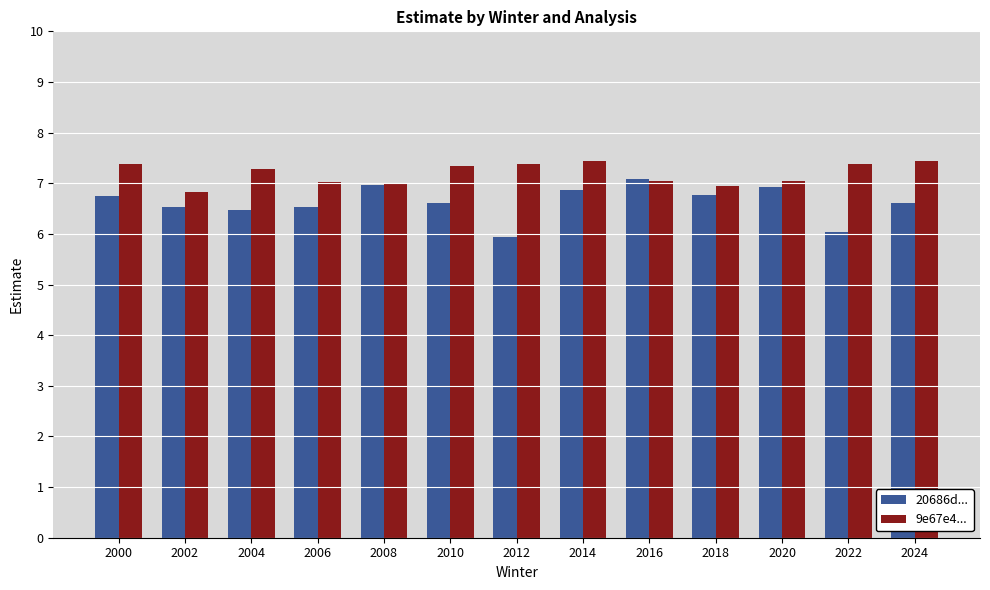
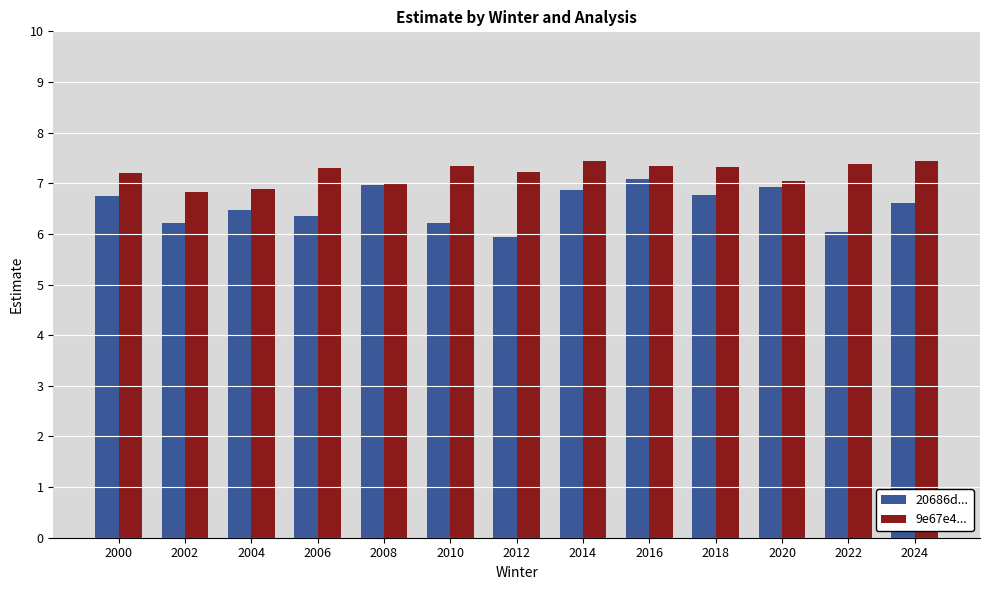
  {
    "20686d...": {
      "2000": 6.7,
-     "2002": 6.5,
+     "2002": 6.2,
      "2004": 6.5,
-     "2006": 6.5,
+     "2006": 6.4,
      "2008": 7.0,
-     "2010": 6.6,
+     "2010": 6.2,
      "2012": 5.9,
      "2014": 6.9,
      "2016": 7.1,
      "2018": 6.8,
      "2020": 6.9,
      "2022": 6.0,
      "2024": 6.6
    },
    "9e67e4...": {
-     "2000": 7.4,
+     "2000": 7.2,
      "2002": 6.8,
-     "2004": 7.3,
-     "2006": 7.0,
+     "2004": 6.9,
+     "2006": 7.3,
      "2008": 7.0,
      "2010": 7.3,
-     "2012": 7.4,
+     "2012": 7.2,
      "2014": 7.4,
-     "2016": 7.1,
-     "2018": 7.0,
+     "2016": 7.3,
+     "2018": 7.3,
      "2020": 7.1,
      "2022": 7.4,
      "2024": 7.4
    }
  }
